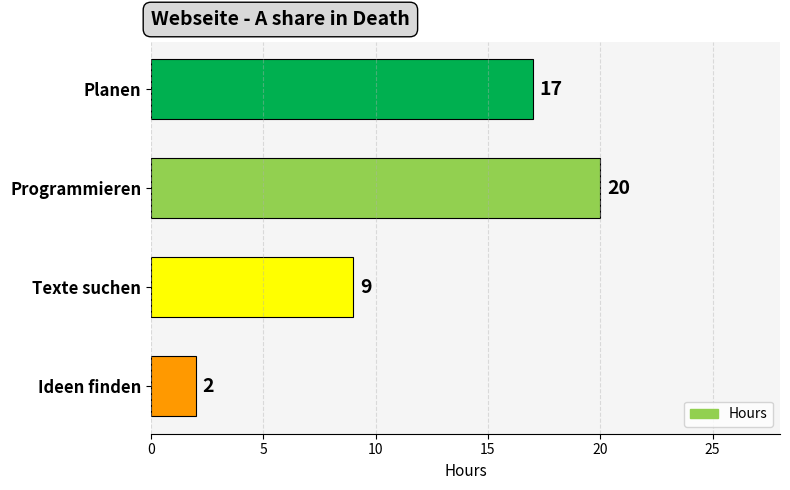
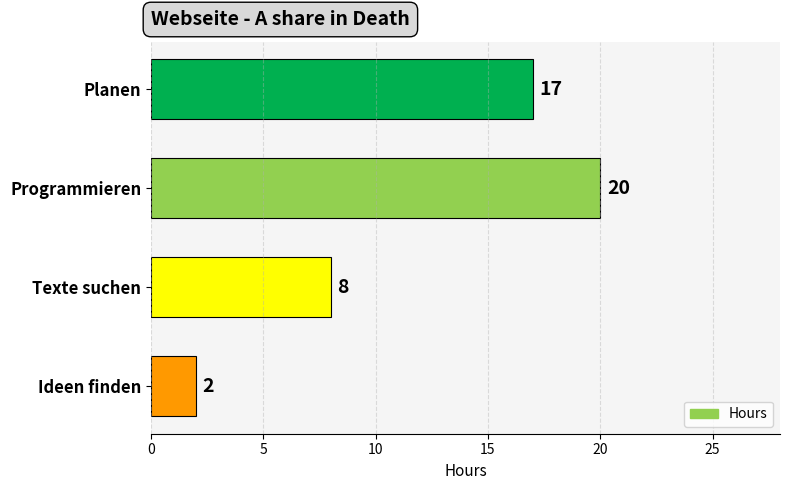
  {
    "Planen": 17,
    "Programmieren": 20,
-   "Texte suchen": 9,
+   "Texte suchen": 8,
    "Ideen finden": 2
  }
